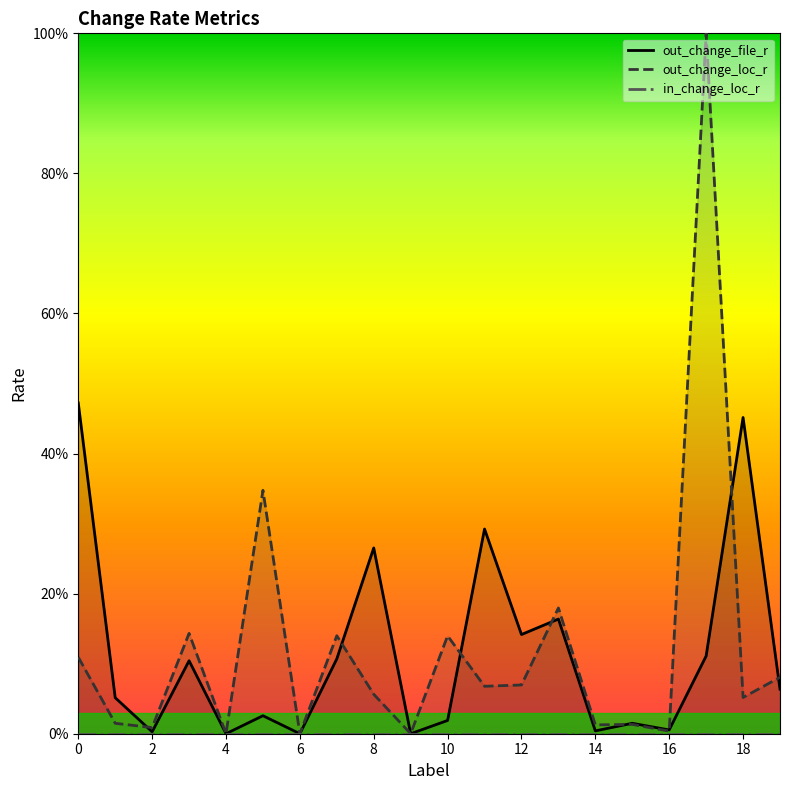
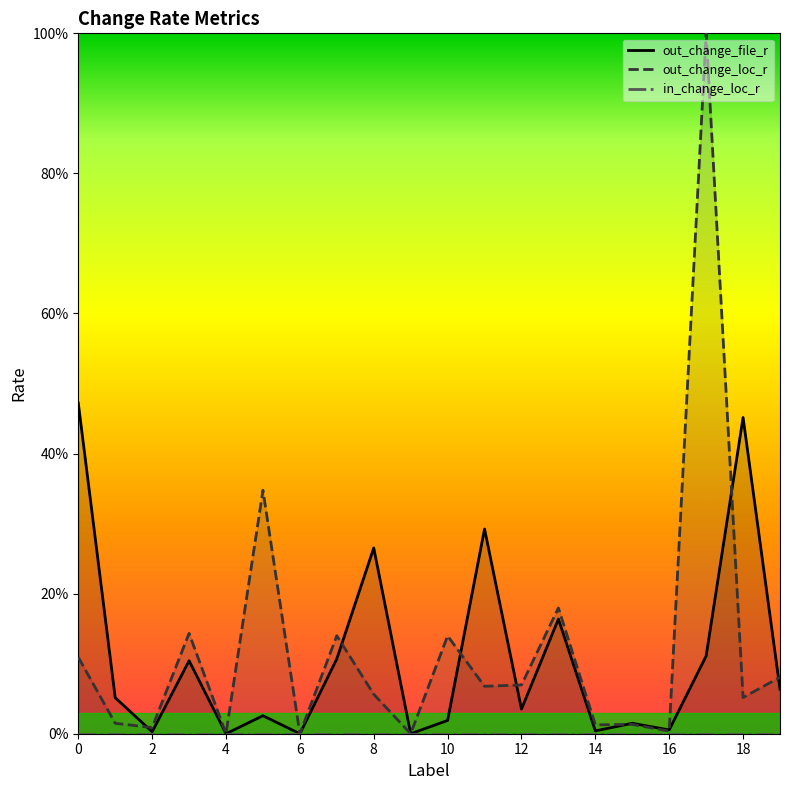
  {
    "out_change_file_r": {
      "0": "47%",
      "8": "27%",
-     "12": "14%",
+     "12": "4%",
      "18": "45%"
    }
  }
